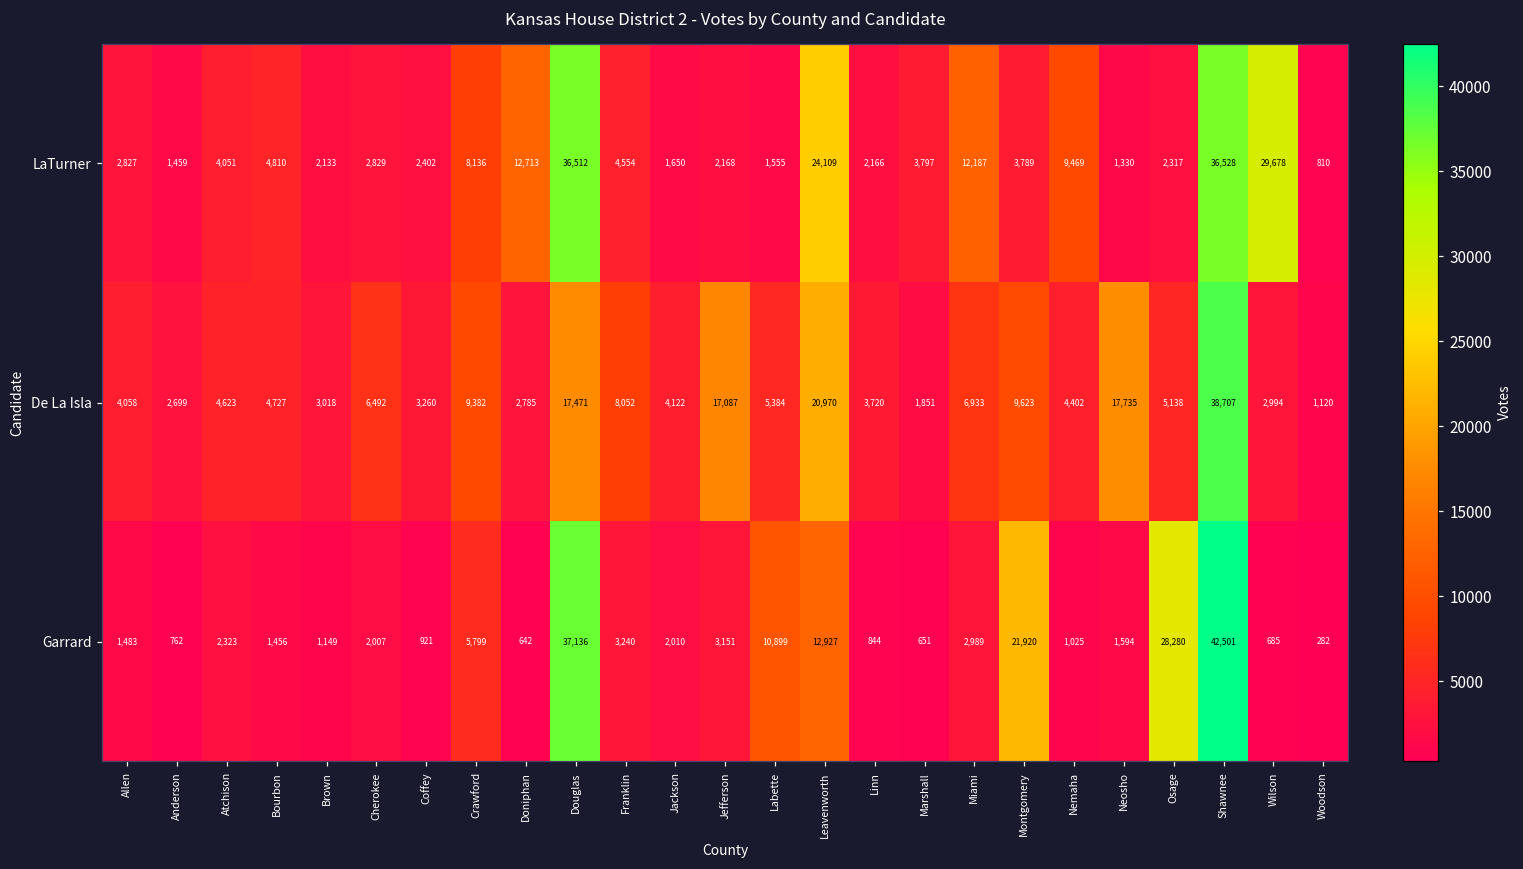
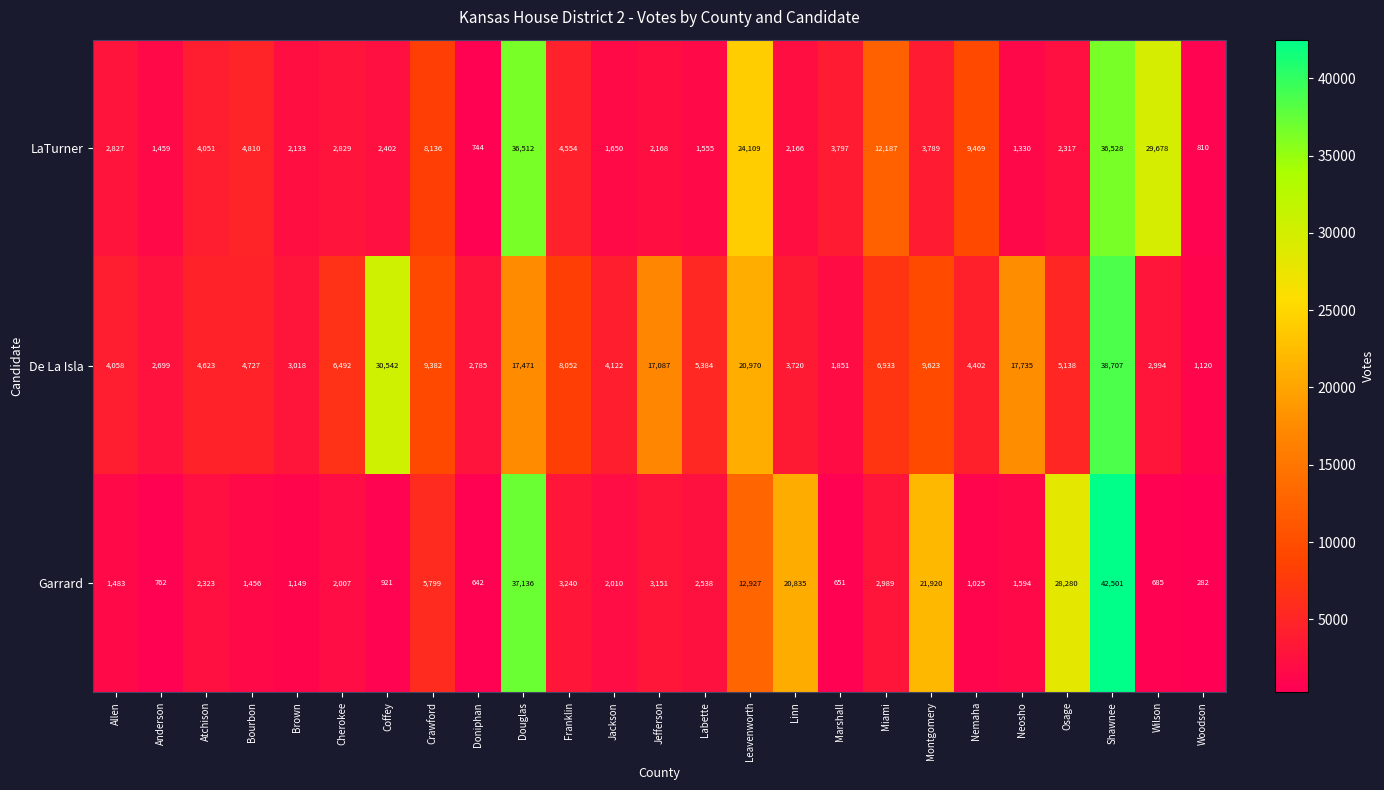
  {
    "LaTurner": {
      "Allen": "2,827",
      "Anderson": "1,459",
      "Atchison": "4,051",
      "Bourbon": "4,810",
      "Brown": "2,133",
      "Cherokee": "2,829",
      "Coffey": "2,402",
      "Crawford": "8,136",
-     "Doniphan": "12,713",
+     "Doniphan": "744",
      "Douglas": "36,512",
      "Franklin": "4,554",
      "Jackson": "1,650",
      "Jefferson": "2,168",
      "Labette": "1,555",
      "Leavenworth": "24,109",
      "Linn": "2,166",
      "Marshall": "3,797",
      "Miami": "12,187",
      "Montgomery": "3,789",
      "Nemaha": "9,469",
      "Neosho": "1,330",
      "Osage": "2,317",
      "Shawnee": "36,528",
      "Wilson": "29,678",
      "Woodson": "810"
    },
    "De La Isla": {
      "Allen": "4,058",
      "Anderson": "2,699",
      "Atchison": "4,623",
      "Bourbon": "4,727",
      "Brown": "3,018",
      "Cherokee": "6,492",
-     "Coffey": "3,260",
+     "Coffey": "30,542",
      "Crawford": "9,382",
      "Doniphan": "2,785",
      "Douglas": "17,471",
      "Franklin": "8,052",
      "Jackson": "4,122",
      "Jefferson": "17,087",
      "Labette": "5,384",
      "Leavenworth": "20,970",
      "Linn": "3,720",
      "Marshall": "1,851",
      "Miami": "6,933",
      "Montgomery": "9,623",
      "Nemaha": "4,402",
      "Neosho": "17,735",
      "Osage": "5,138",
      "Shawnee": "38,707",
      "Wilson": "2,994",
      "Woodson": "1,120"
    },
    "Garrard": {
      "Allen": "1,483",
      "Anderson": "762",
      "Atchison": "2,323",
      "Bourbon": "1,456",
      "Brown": "1,149",
      "Cherokee": "2,007",
      "Coffey": "921",
      "Crawford": "5,799",
      "Doniphan": "642",
      "Douglas": "37,136",
      "Franklin": "3,240",
      "Jackson": "2,010",
      "Jefferson": "3,151",
-     "Labette": "10,899",
+     "Labette": "2,538",
      "Leavenworth": "12,927",
-     "Linn": "844",
+     "Linn": "20,835",
      "Marshall": "651",
      "Miami": "2,989",
      "Montgomery": "21,920",
      "Nemaha": "1,025",
      "Neosho": "1,594",
      "Osage": "28,280",
      "Shawnee": "42,501",
      "Wilson": "685",
      "Woodson": "282"
    }
  }
